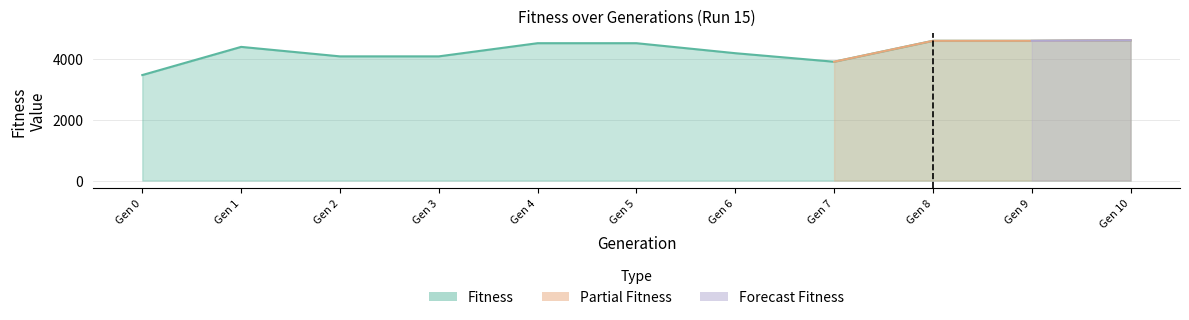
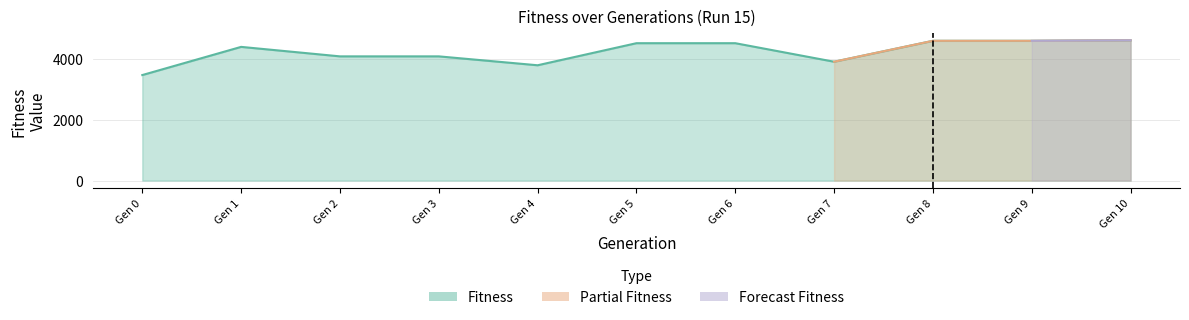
  {
    "Fitness": {
      "Gen 0": 3500,
      "Gen 1": 4400,
      "Gen 2": 4100,
      "Gen 3": 4100,
-     "Gen 4": 4500,
+     "Gen 4": 3800,
      "Gen 5": 4500,
-     "Gen 6": 4200
+     "Gen 6": 4500
    }
  }
